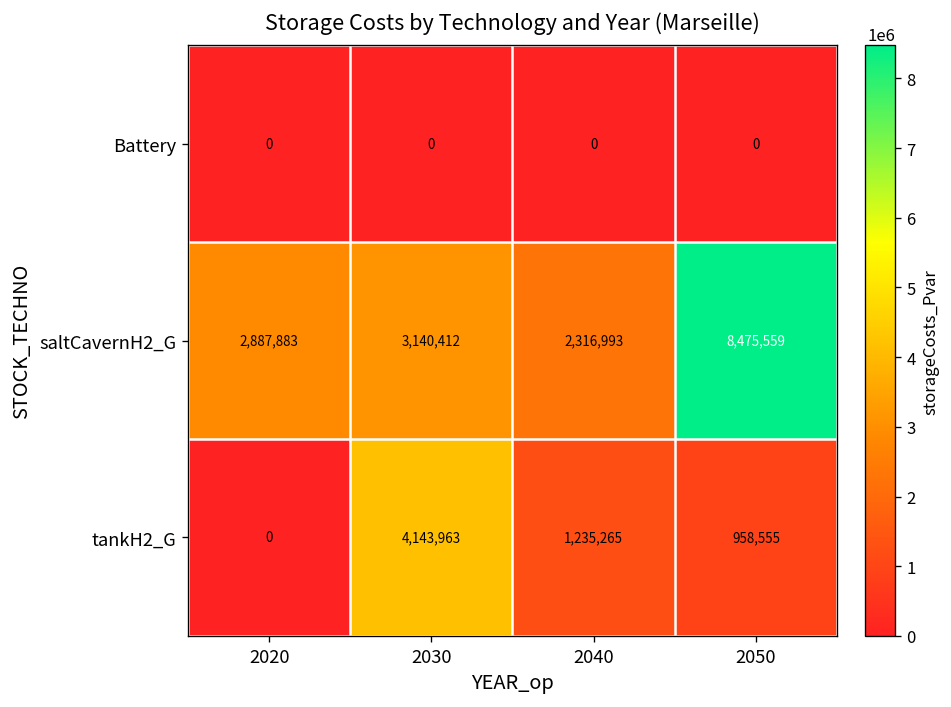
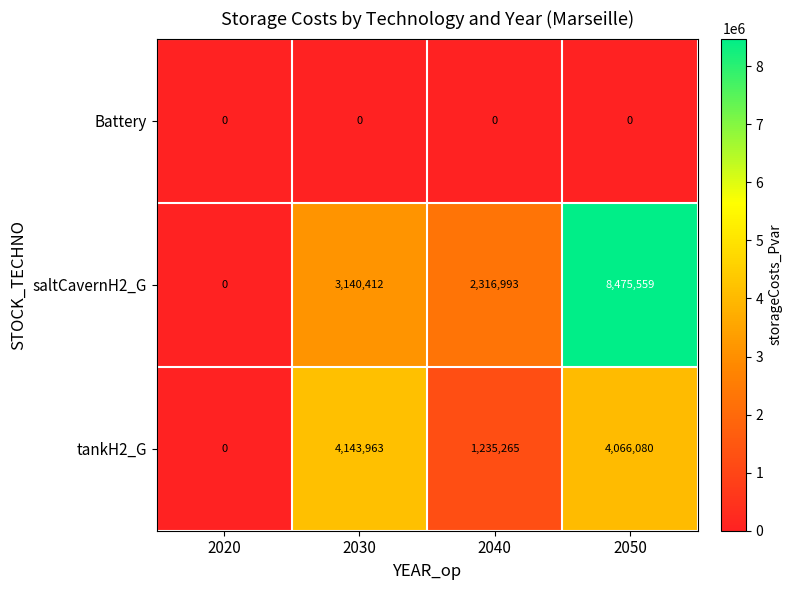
  {
    "Battery": {
      "2020": "0",
      "2030": "0",
      "2040": "0",
      "2050": "0"
    },
    "saltCavernH2_G": {
-     "2020": "2,887,883",
+     "2020": "0",
      "2030": "3,140,412",
      "2040": "2,316,993",
      "2050": "8,475,559"
    },
    "tankH2_G": {
      "2020": "0",
      "2030": "4,143,963",
      "2040": "1,235,265",
-     "2050": "958,555"
+     "2050": "4,066,080"
    }
  }
